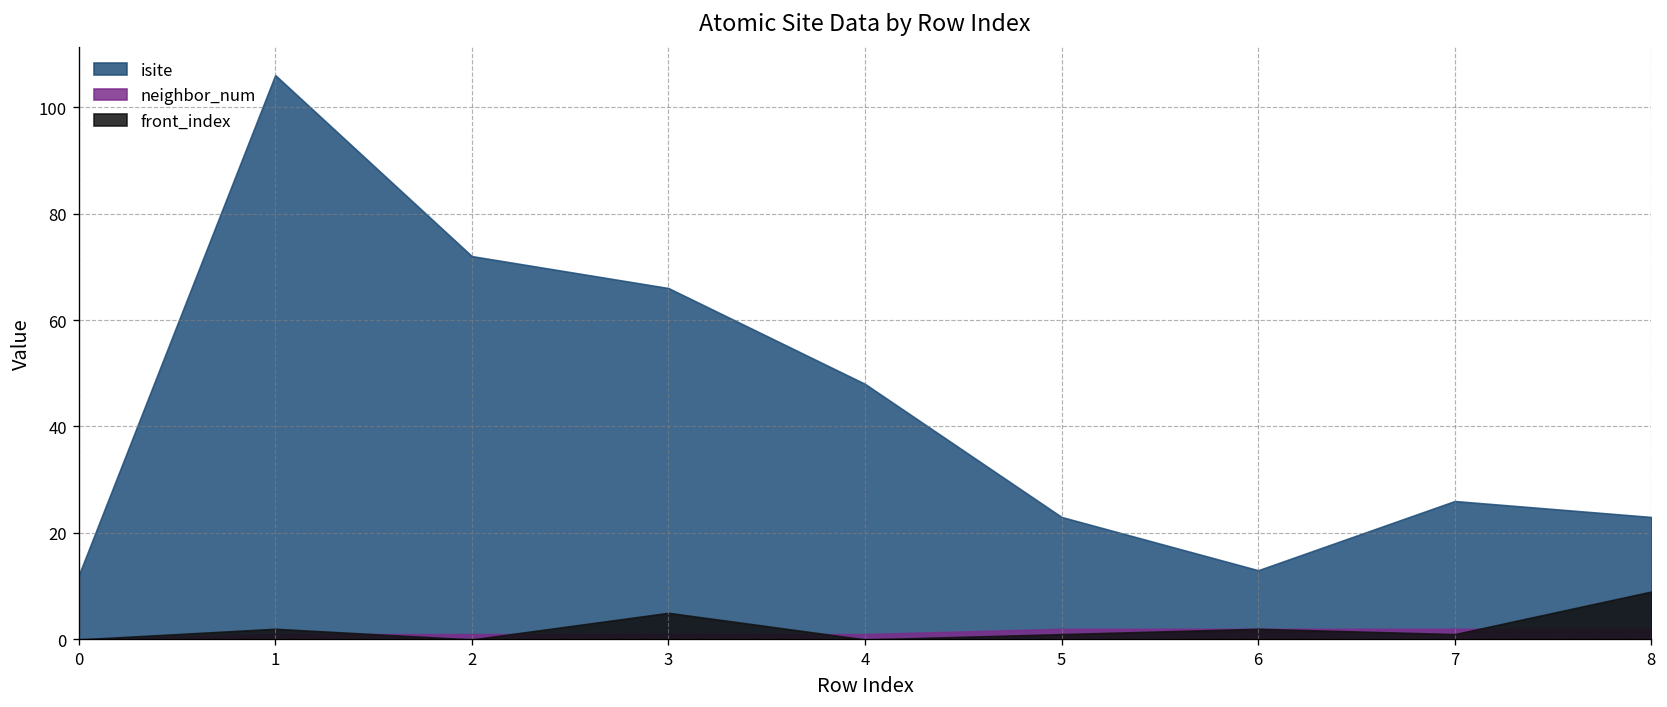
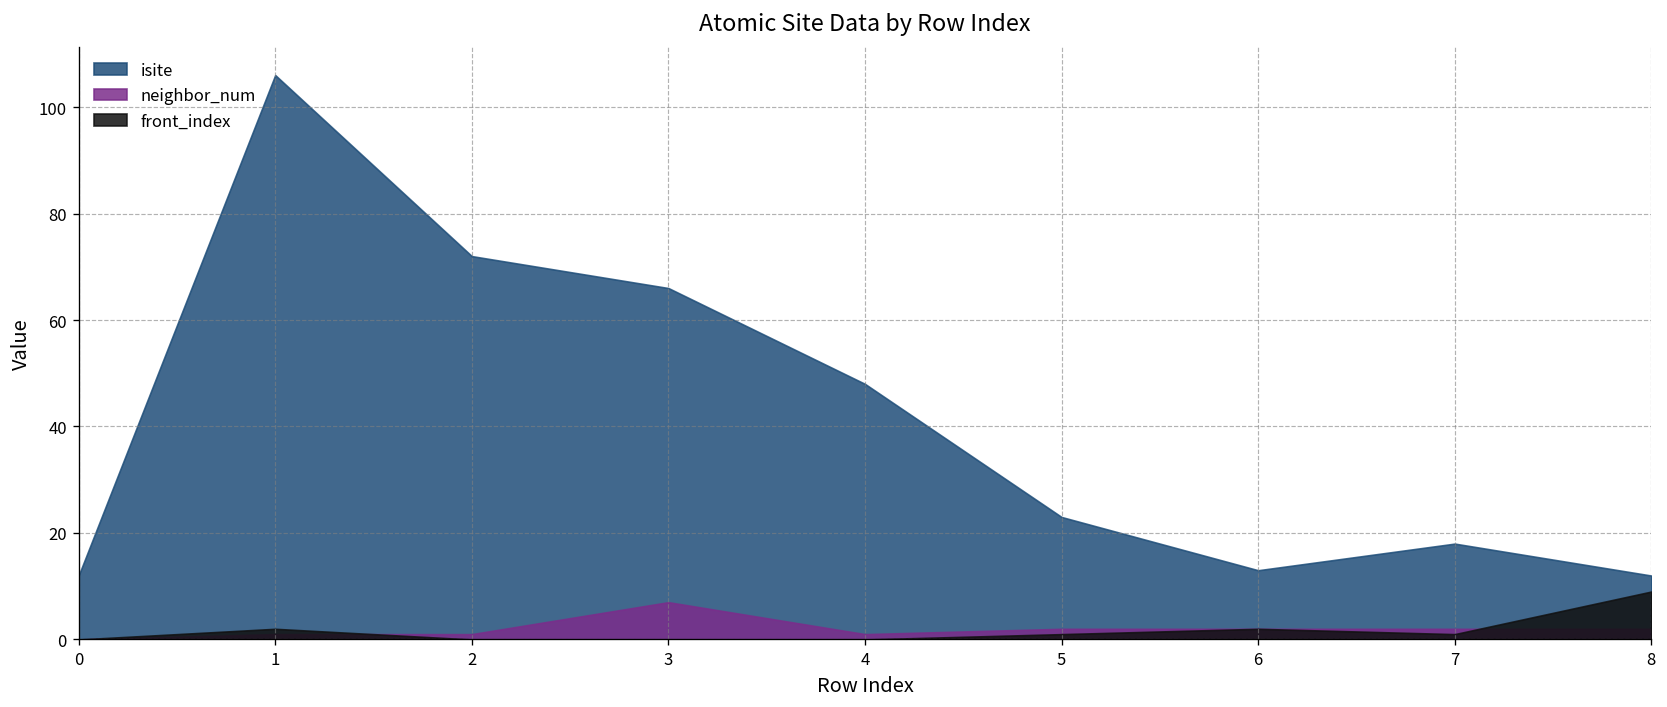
  {
    "isite": {
      "0": 12,
      "1": 106,
      "2": 72,
      "3": 66,
      "4": 48,
      "5": 23,
      "6": 13,
-     "7": 26,
-     "8": 23
+     "7": 18,
+     "8": 12
    },
    "neighbor_num": {
      "1": 1,
      "2": 1,
-     "3": 1,
+     "3": 7,
      "4": 1,
      "5": 2,
      "7": 2,
      "8": 2
    },
    "front_index": {
      "1": 2,
      "2": 0,
-     "3": 5,
+     "3": 0,
      "4": 0,
      "5": 1,
      "7": 1,
      "8": 9
    }
  }
